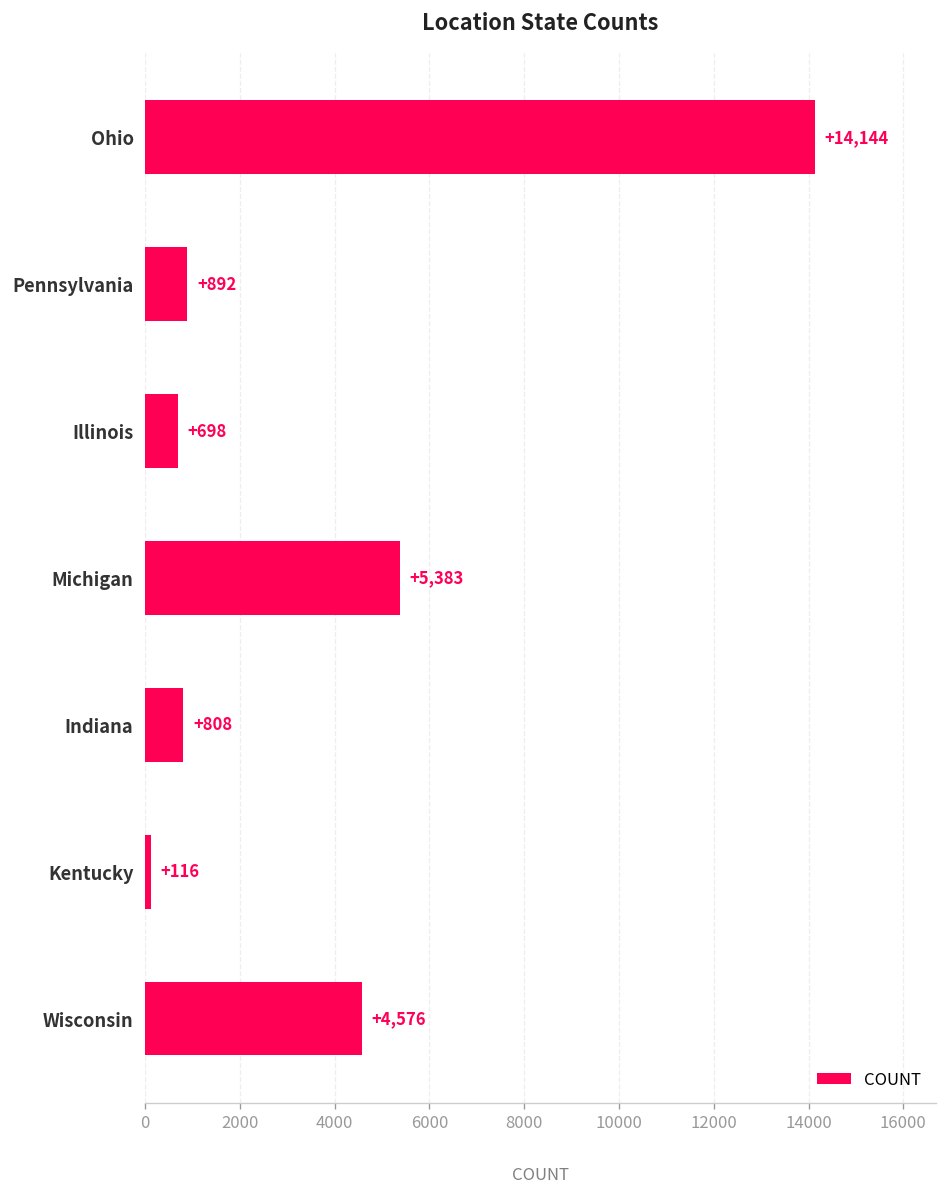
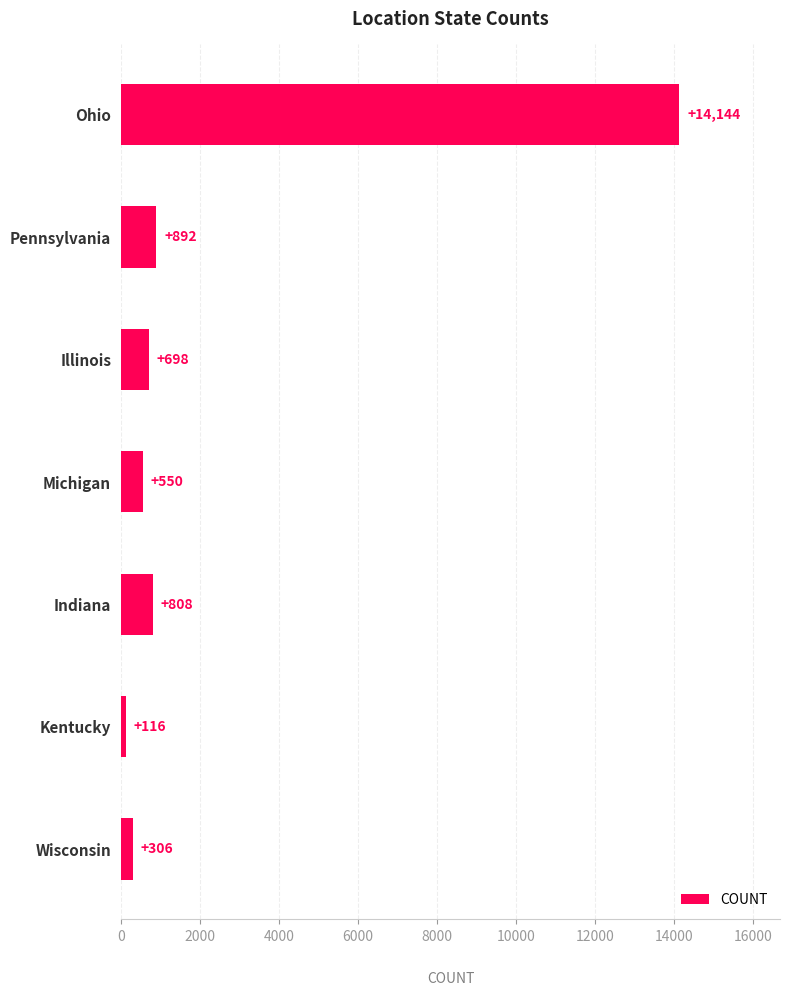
  {
    "Ohio": "+14,144",
    "Pennsylvania": "+892",
    "Illinois": "+698",
-   "Michigan": "+5,383",
+   "Michigan": "+550",
    "Indiana": "+808",
    "Kentucky": "+116",
-   "Wisconsin": "+4,576"
+   "Wisconsin": "+306"
  }
